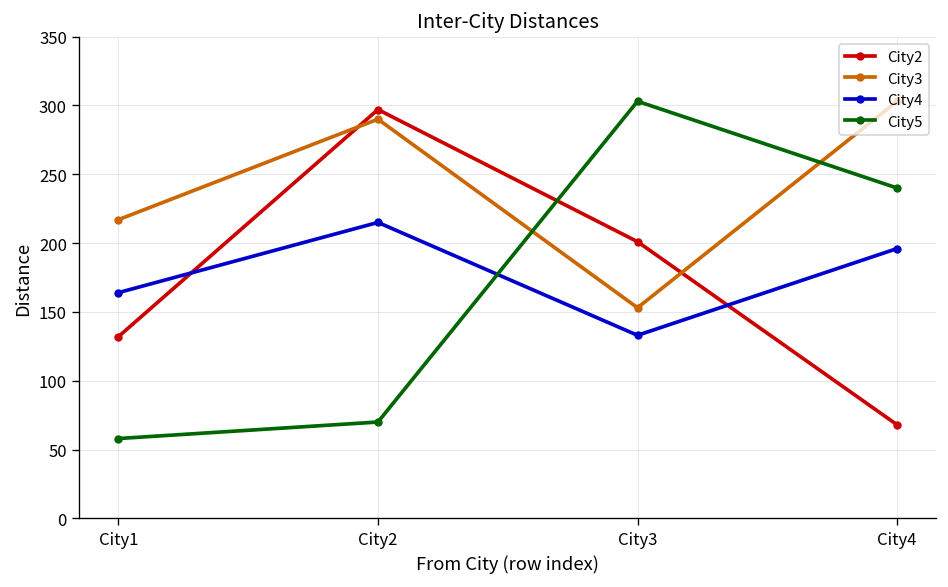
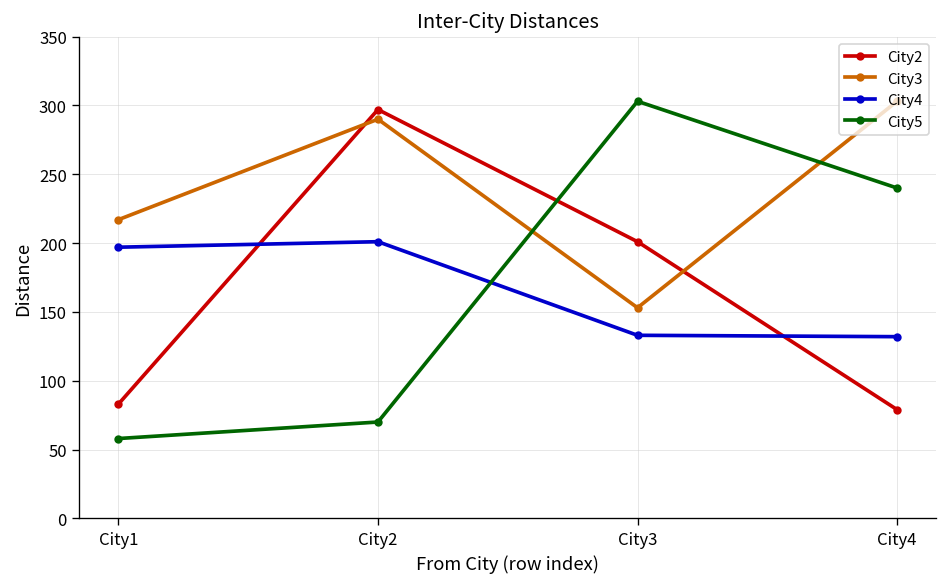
  {
    "City2": {
-     "City1": 132,
+     "City1": 83,
      "City2": 297,
      "City3": 201,
-     "City4": 68
+     "City4": 79
    },
    "City3": {
      "City1": 217,
      "City2": 290,
      "City3": 153
    },
    "City4": {
-     "City1": 164,
-     "City2": 215,
+     "City1": 197,
+     "City2": 201,
      "City3": 133,
-     "City4": 196
+     "City4": 132
    },
    "City5": {
      "City1": 58,
      "City2": 70,
      "City3": 303,
      "City4": 240
    }
  }
